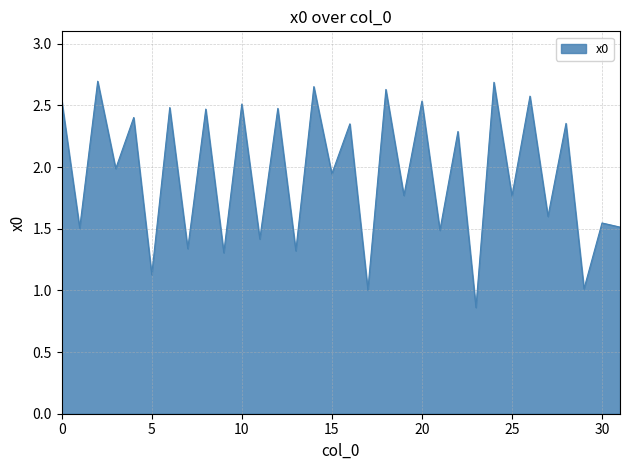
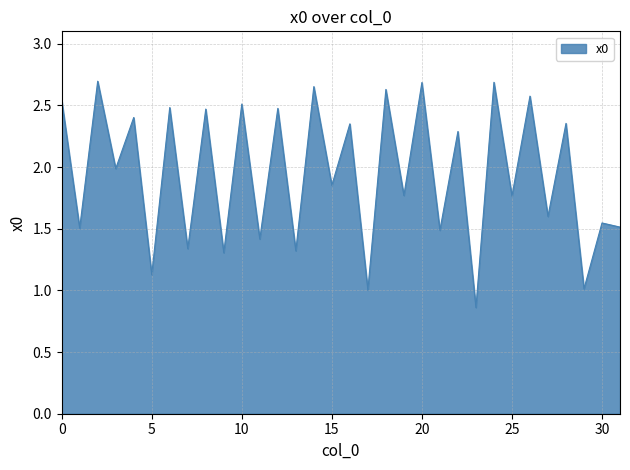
  {
    "0": 2.54,
    "5": 1.13,
    "10": 2.51,
-   "15": 1.94,
-   "20": 2.53,
+   "15": 1.85,
+   "20": 2.69,
    "25": 1.76,
    "30": 1.55
  }
